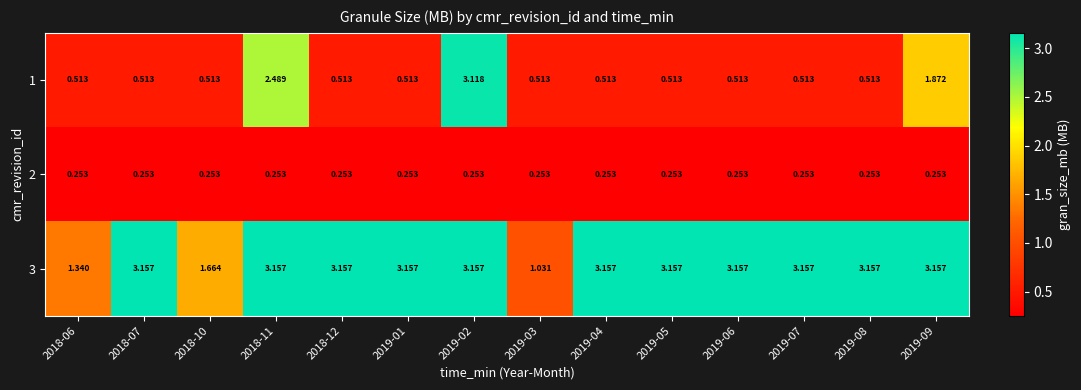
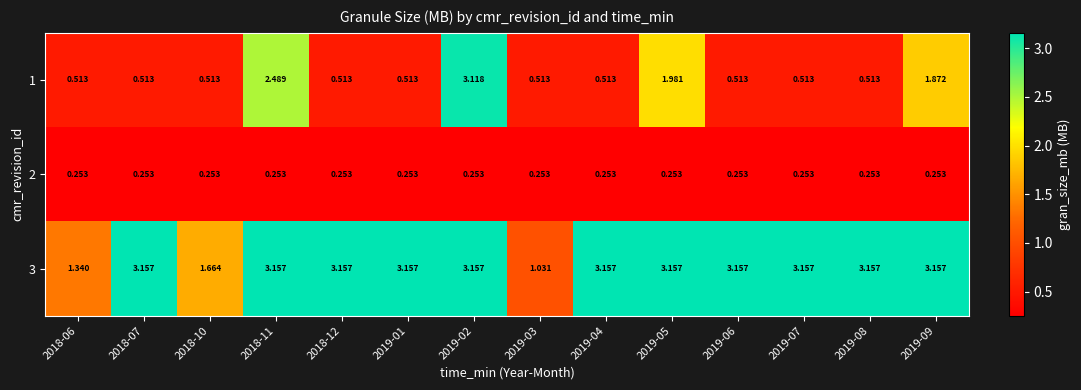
  {
    "1": {
      "2018-06": 0.513,
      "2018-07": 0.513,
      "2018-10": 0.513,
      "2018-11": 2.489,
      "2018-12": 0.513,
      "2019-01": 0.513,
      "2019-02": 3.118,
      "2019-03": 0.513,
      "2019-04": 0.513,
-     "2019-05": 0.513,
+     "2019-05": 1.981,
      "2019-06": 0.513,
      "2019-07": 0.513,
      "2019-08": 0.513,
      "2019-09": 1.872
    },
    "2": {
      "2018-06": 0.253,
      "2018-07": 0.253,
      "2018-10": 0.253,
      "2018-11": 0.253,
      "2018-12": 0.253,
      "2019-01": 0.253,
      "2019-02": 0.253,
      "2019-03": 0.253,
      "2019-04": 0.253,
      "2019-05": 0.253,
      "2019-06": 0.253,
      "2019-07": 0.253,
      "2019-08": 0.253,
      "2019-09": 0.253
    },
    "3": {
      "2018-06": 1.340,
      "2018-07": 3.157,
      "2018-10": 1.664,
      "2018-11": 3.157,
      "2018-12": 3.157,
      "2019-01": 3.157,
      "2019-02": 3.157,
      "2019-03": 1.031,
      "2019-04": 3.157,
      "2019-05": 3.157,
      "2019-06": 3.157,
      "2019-07": 3.157,
      "2019-08": 3.157,
      "2019-09": 3.157
    }
  }
